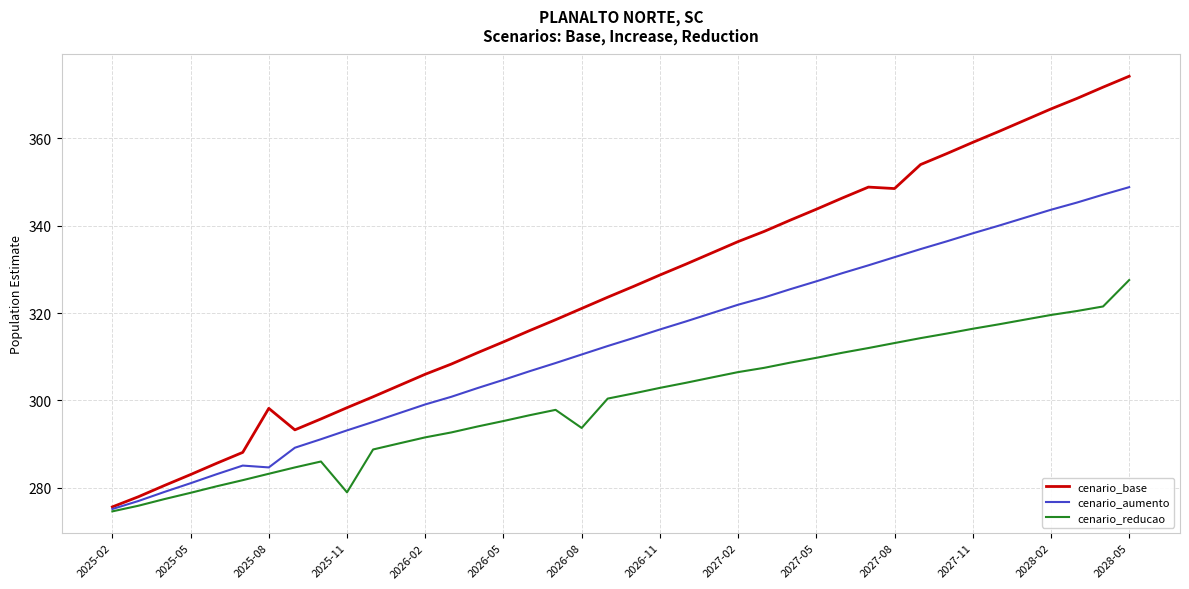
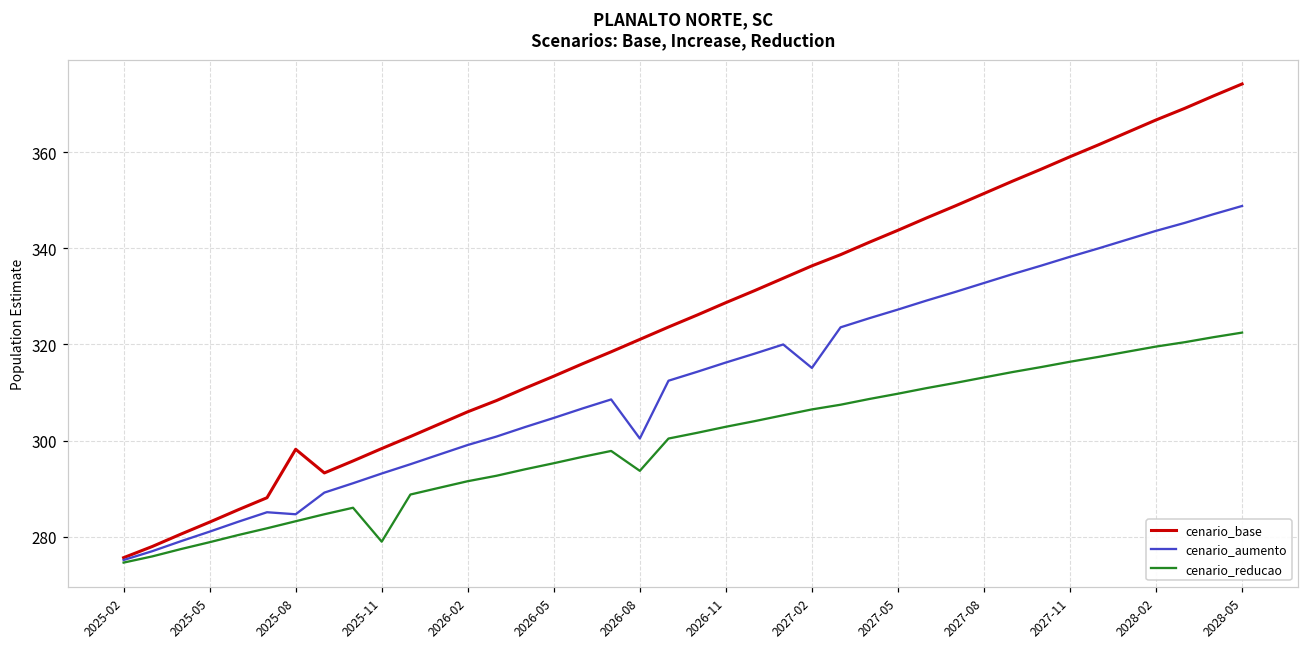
  {
    "cenario_base": {
      "2025-05": 283,
      "2025-08": 298,
      "2025-11": 298,
      "2026-02": 306,
      "2026-05": 313,
      "2026-08": 321,
      "2026-11": 329,
      "2027-02": 336,
      "2027-05": 344,
-     "2027-08": 348,
+     "2027-08": 351,
      "2027-11": 359,
      "2028-02": 367,
      "2028-05": 374
    },
    "cenario_aumento": {
      "2025-05": 281,
      "2025-08": 285,
      "2025-11": 293,
      "2026-02": 299,
      "2026-05": 305,
-     "2026-08": 311,
+     "2026-08": 300,
      "2026-11": 316,
-     "2027-02": 322,
+     "2027-02": 315,
      "2027-05": 327,
      "2027-08": 333,
      "2027-11": 338,
      "2028-02": 344,
      "2028-05": 349
    },
    "cenario_reducao": {
      "2025-05": 279,
      "2025-08": 283,
      "2025-11": 279,
      "2026-02": 292,
      "2026-05": 295,
      "2026-08": 294,
      "2026-11": 303,
      "2027-02": 306,
      "2027-05": 310,
      "2027-08": 313,
      "2027-11": 316,
      "2028-02": 320,
-     "2028-05": 328
+     "2028-05": 322
    }
  }
